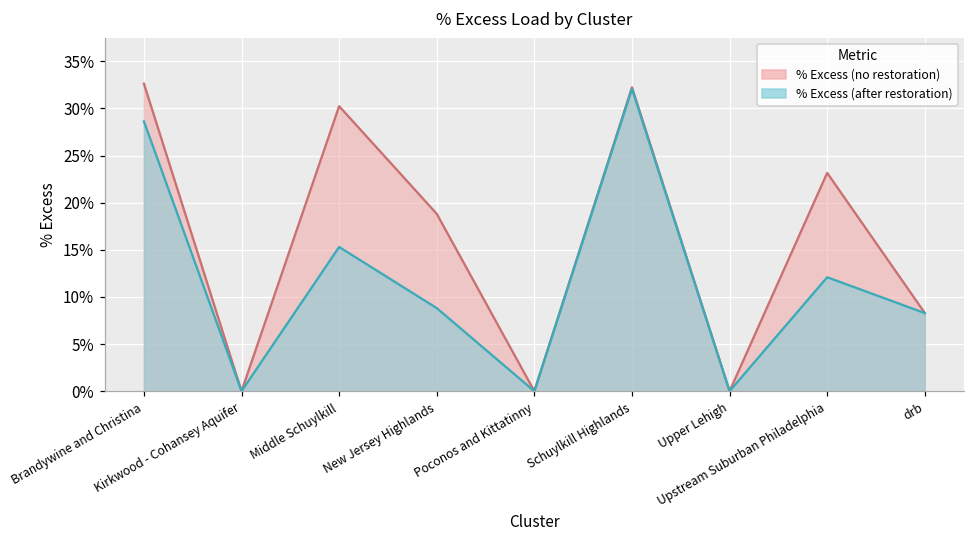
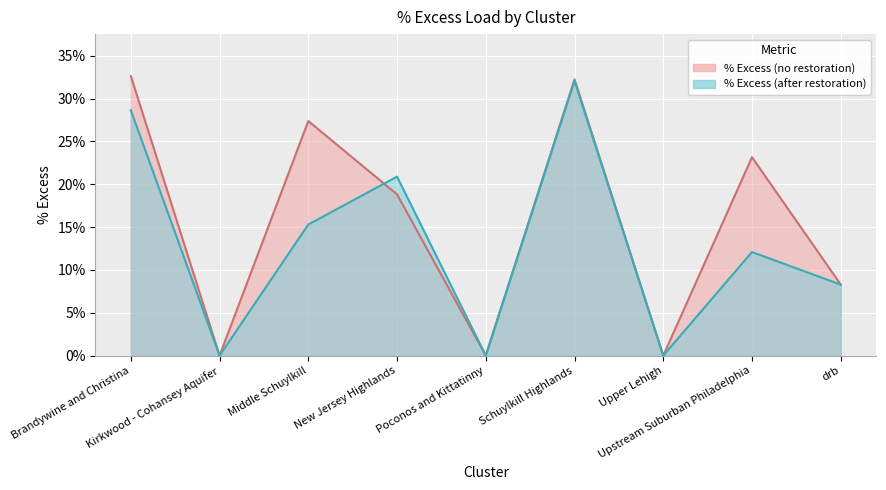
  {
    "% Excess (no restoration)": {
      "Brandywine and Christina": "33%",
-     "Middle Schuylkill": "30%",
+     "Middle Schuylkill": "27%",
      "New Jersey Highlands": "19%",
      "Upstream Suburban Philadelphia": "23%"
    },
    "% Excess (after restoration)": {
      "Brandywine and Christina": "29%",
      "Middle Schuylkill": "15%",
-     "New Jersey Highlands": "9%",
+     "New Jersey Highlands": "21%",
      "Upstream Suburban Philadelphia": "12%"
    }
  }
